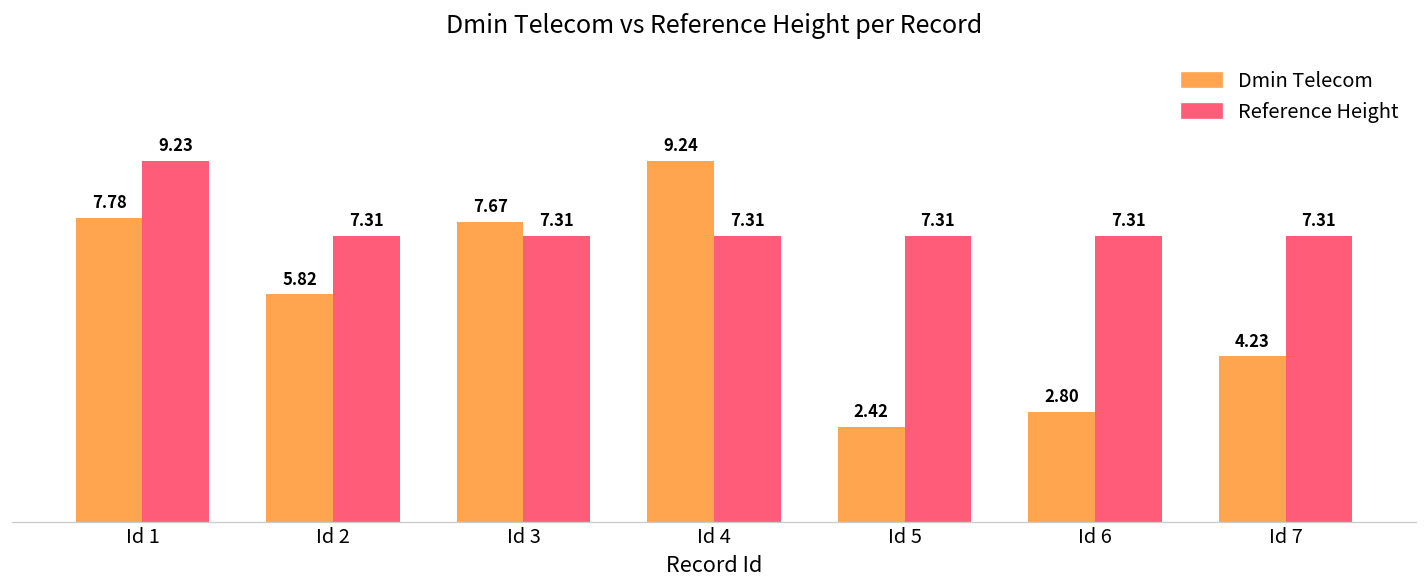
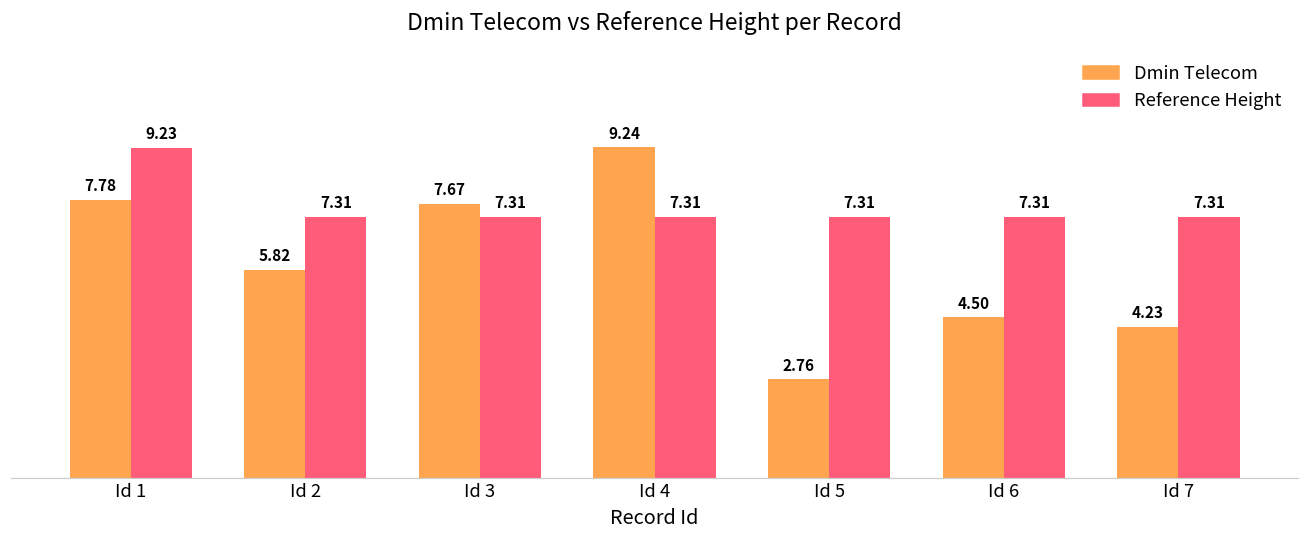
  {
    "Dmin Telecom": {
      "Id 1": 7.78,
      "Id 2": 5.82,
      "Id 3": 7.67,
      "Id 4": 9.24,
-     "Id 5": 2.42,
-     "Id 6": 2.80,
+     "Id 5": 2.76,
+     "Id 6": 4.50,
      "Id 7": 4.23
    },
    "Reference Height": {
      "Id 1": 9.23,
      "Id 2": 7.31,
      "Id 3": 7.31,
      "Id 4": 7.31,
      "Id 5": 7.31,
      "Id 6": 7.31,
      "Id 7": 7.31
    }
  }
